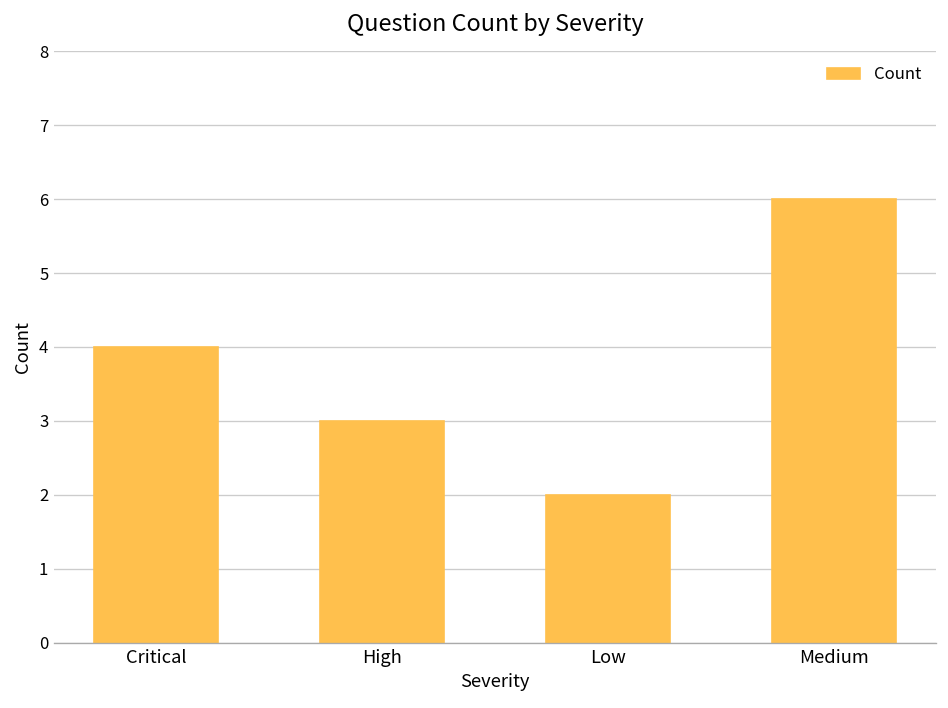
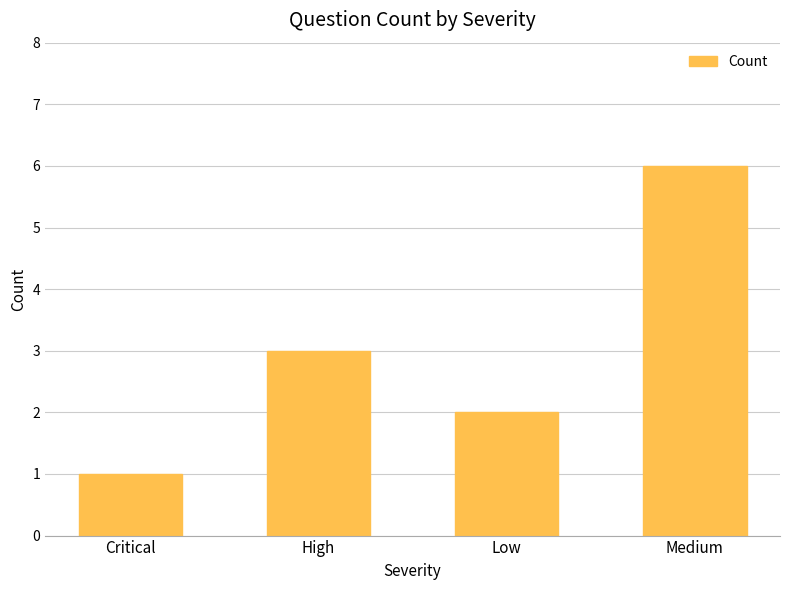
  {
-   "Critical": 4,
+   "Critical": 1,
    "High": 3,
    "Low": 2,
    "Medium": 6
  }
